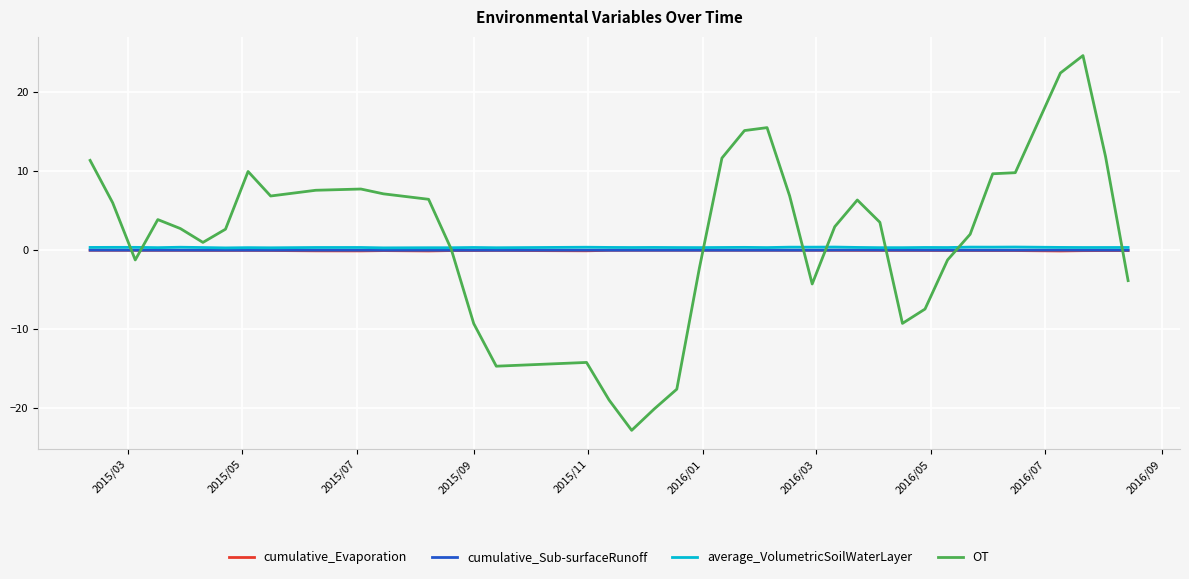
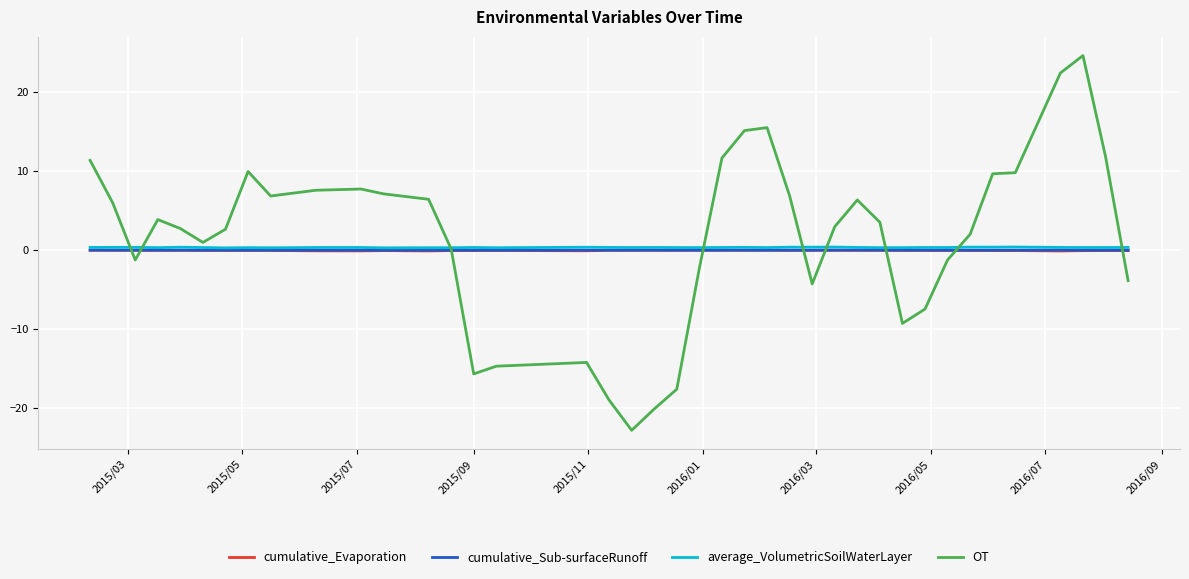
  {
    "average_VolumetricSoilWaterLayer": {
      "2015/09": 0
    },
    "OT": {
-     "2015/09": -9
+     "2015/09": -16
    }
  }
